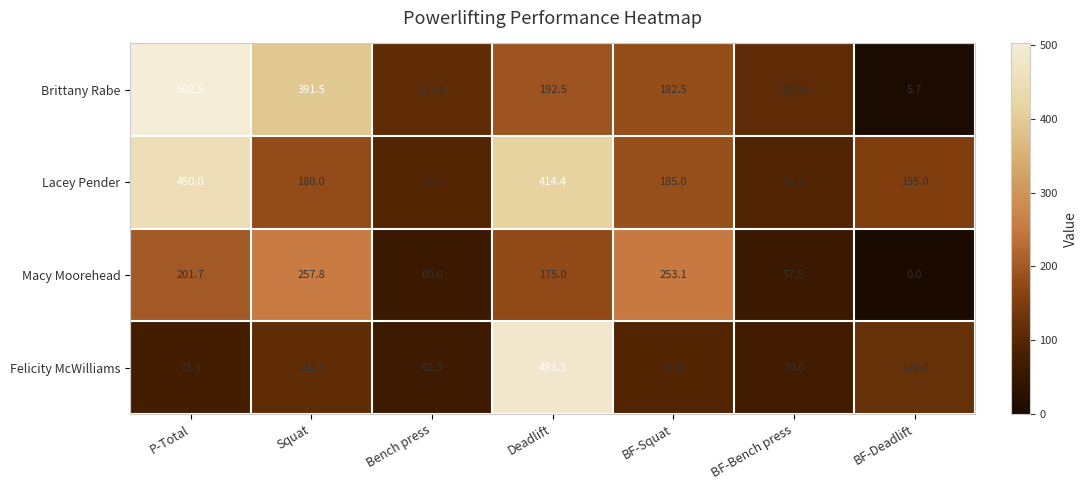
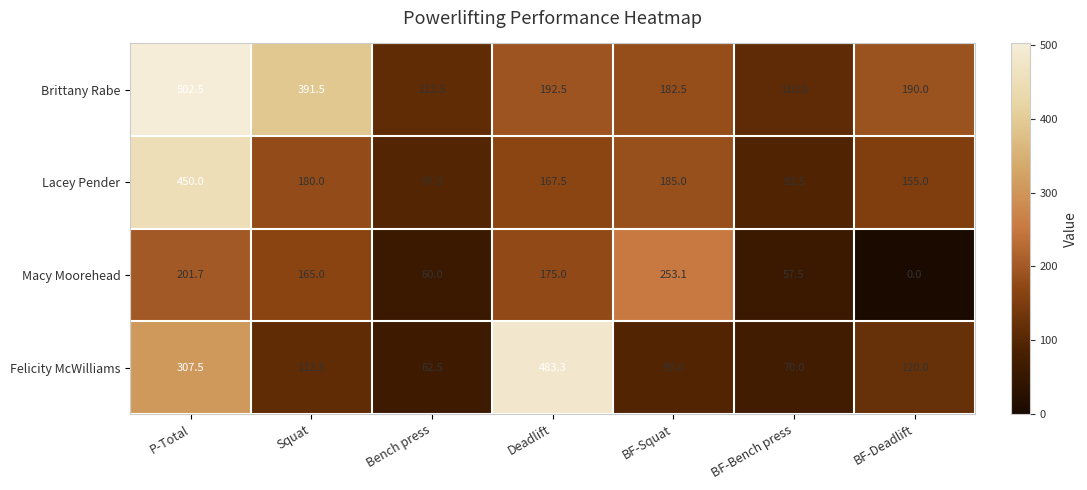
  {
    "Brittany Rabe": {
      "Squat": 391.5,
      "Deadlift": 192.5,
      "BF-Squat": 182.5,
-     "BF-Deadlift": 5.7
+     "BF-Deadlift": 190.0
    },
    "Lacey Pender": {
      "P-Total": 450.0,
      "Squat": 180.0,
      "Bench press": 97.5,
-     "Deadlift": 414.4,
+     "Deadlift": 167.5,
      "BF-Squat": 185.0,
      "BF-Bench press": 92.5,
      "BF-Deadlift": 155.0
    },
    "Macy Moorehead": {
      "P-Total": 201.7,
-     "Squat": 257.8,
+     "Squat": 165.0,
      "Bench press": 60.0,
      "Deadlift": 175.0,
      "BF-Squat": 253.1,
      "BF-Bench press": 57.5,
      "BF-Deadlift": 0.0
    },
    "Felicity McWilliams": {
-     "P-Total": 73.3,
+     "P-Total": 307.5,
      "Bench press": 62.5,
      "Deadlift": 483.3,
      "BF-Squat": 95.0,
      "BF-Bench press": 70.0,
      "BF-Deadlift": 120.0
    }
  }
